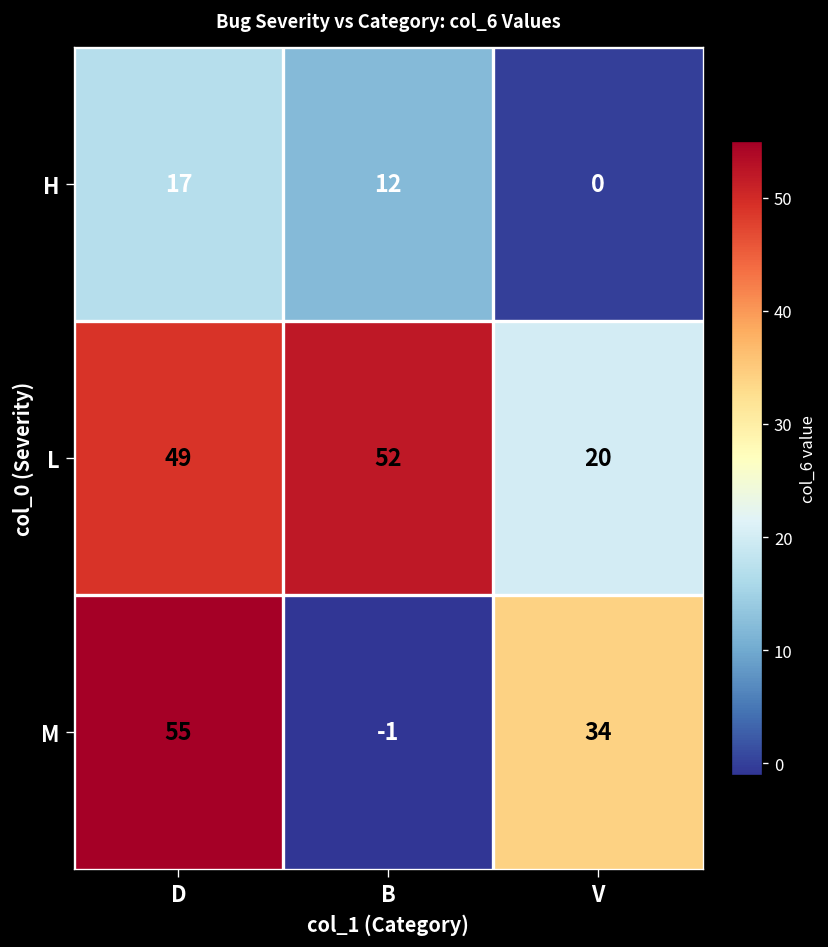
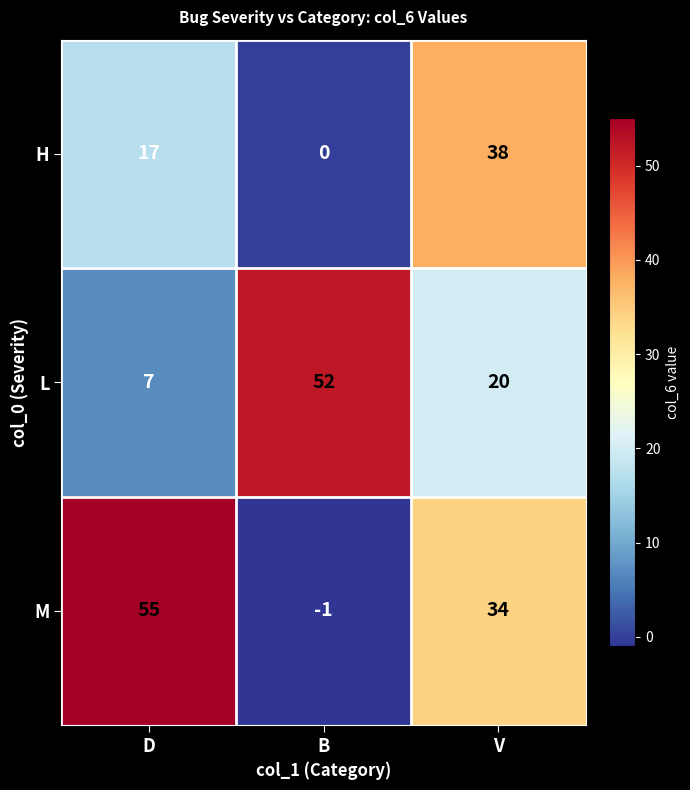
  {
    "H": {
      "D": 17,
-     "B": 12,
-     "V": 0
+     "B": 0,
+     "V": 38
    },
    "L": {
-     "D": 49,
+     "D": 7,
      "B": 52,
      "V": 20
    },
    "M": {
      "D": 55,
      "B": -1,
      "V": 34
    }
  }
